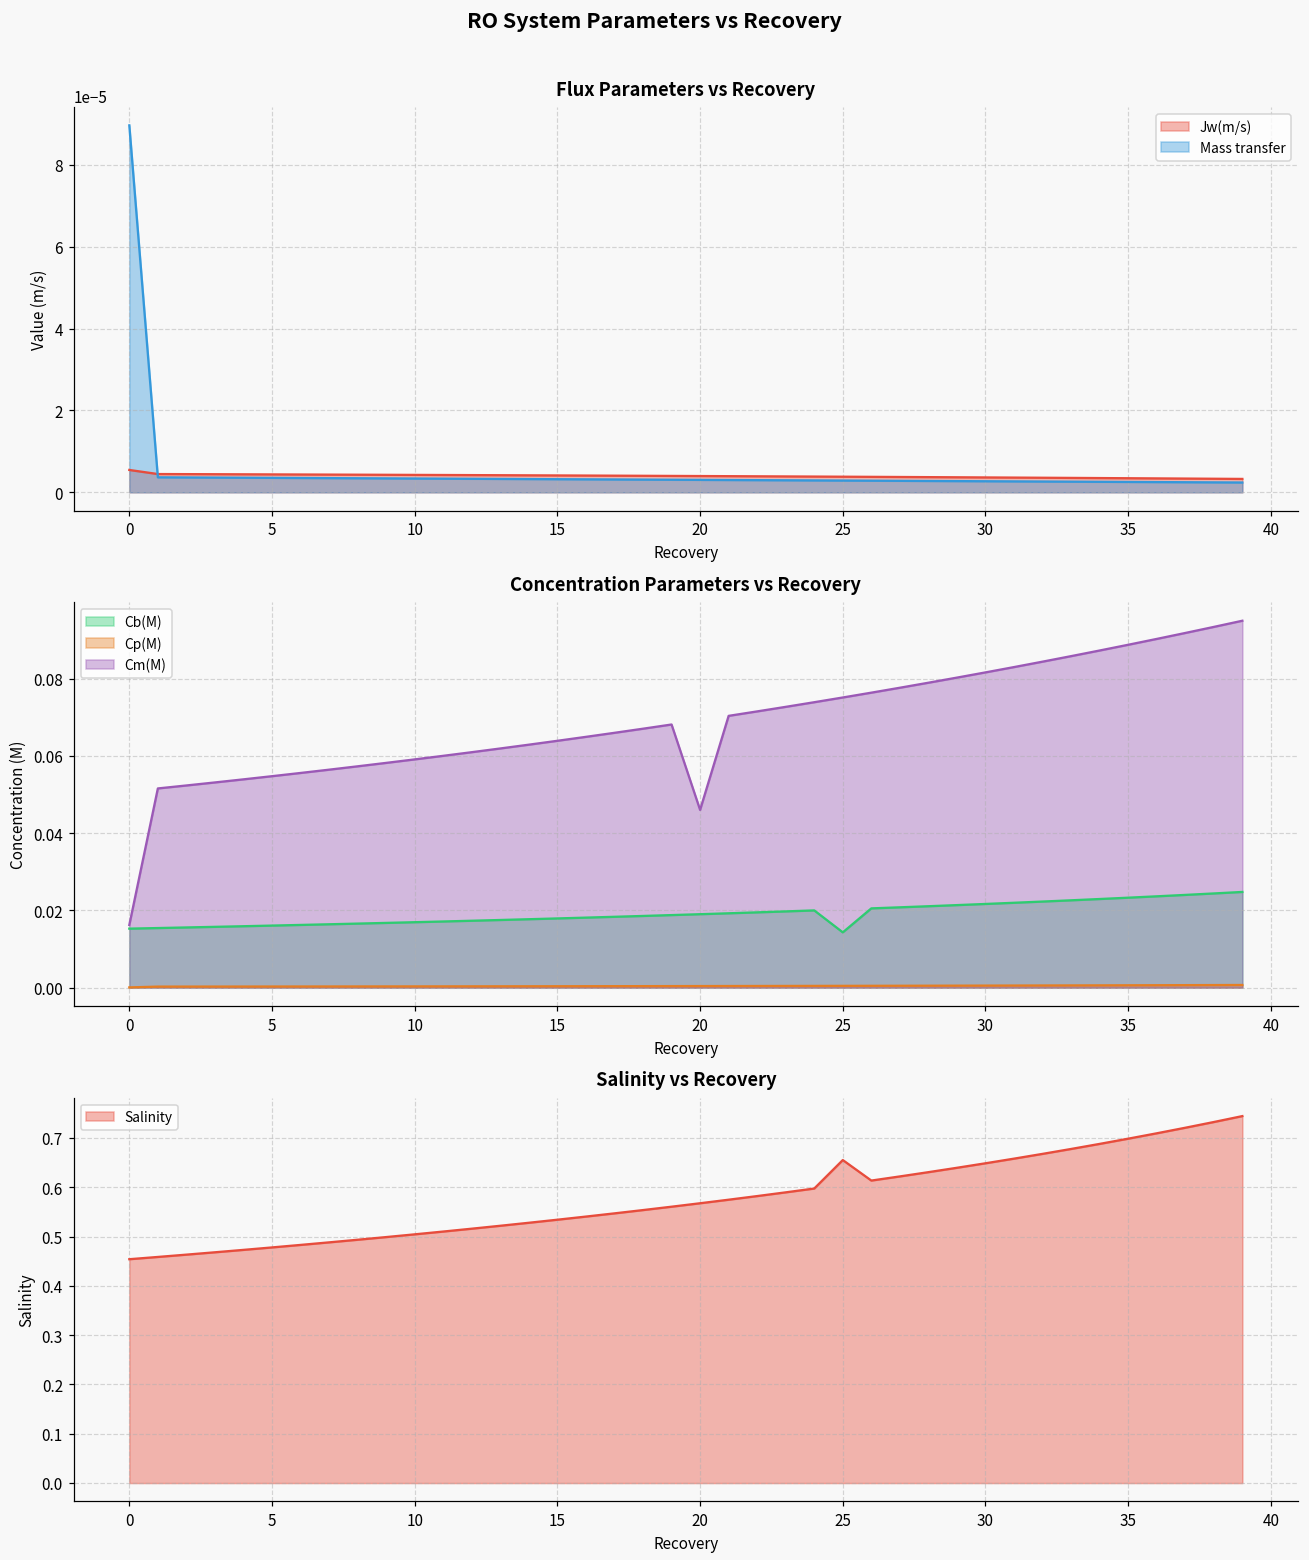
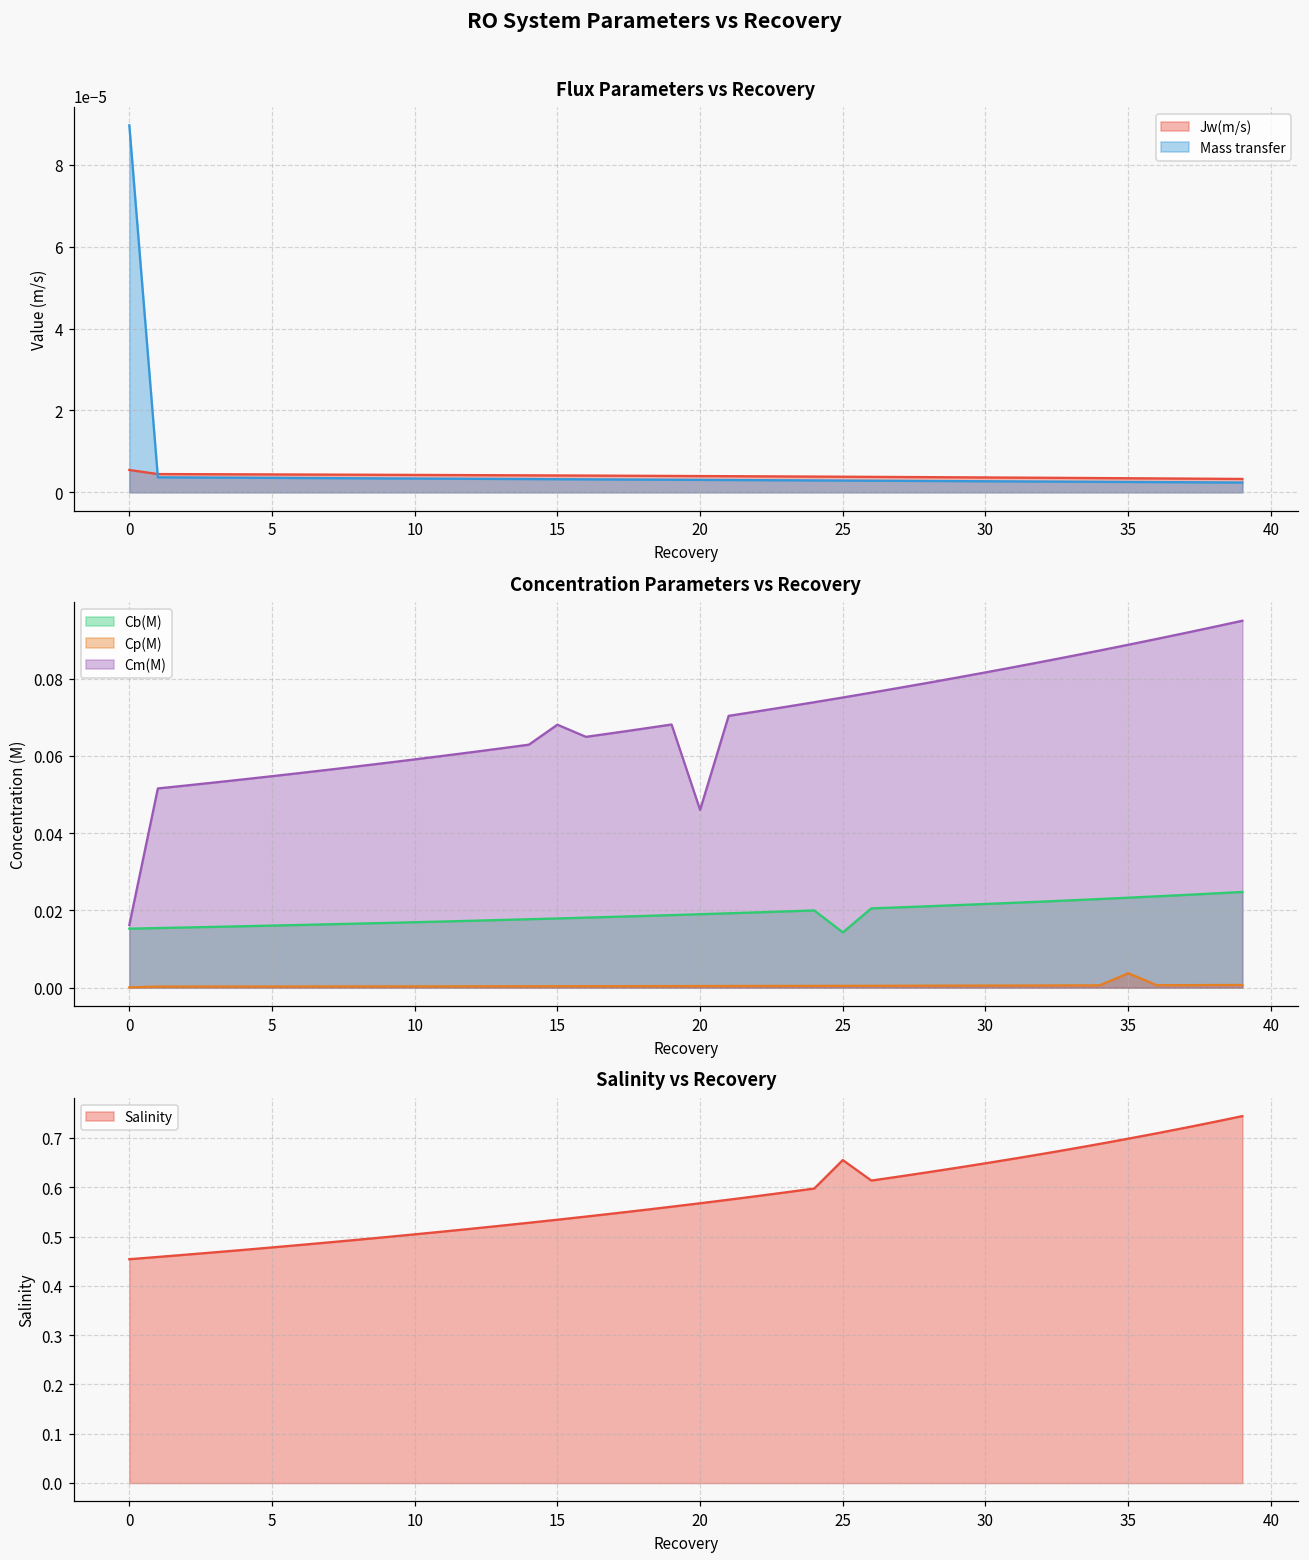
  {
    "Flux Parameters vs Recovery": {
      "Jw(m/s)": {
        "0": 0.000005,
        "5": 0.000004,
        "10": 0.000004,
        "15": 0.000004,
        "20": 0.000004,
        "25": 0.000004,
        "30": 0.000004,
        "35": 0.000003
      },
      "Mass transfer": {
        "0": 0.000090,
        "5": 0.000004,
        "10": 0.000003,
        "15": 0.000003,
        "20": 0.000003,
        "25": 0.000003,
        "30": 0.000003,
        "35": 0.000003
      }
    },
    "Concentration Parameters vs Recovery": {
      "Cb(M)": {
        "0": 0.015,
        "5": 0.016,
        "10": 0.017,
        "15": 0.018,
        "20": 0.019,
        "25": 0.014,
        "30": 0.022,
        "35": 0.023
      },
      "Cp(M)": {
        "0": 0.000,
        "5": 0.000,
        "10": 0.000,
        "15": 0.000,
        "20": 0.000,
        "25": 0.000,
        "30": 0.001,
-       "35": 0.001
+       "35": 0.004
      },
      "Cm(M)": {
        "0": 0.016,
        "5": 0.055,
        "10": 0.059,
-       "15": 0.064,
+       "15": 0.068,
        "20": 0.046,
        "25": 0.075,
        "30": 0.082,
        "35": 0.089
      }
    },
    "Salinity vs Recovery": {
      "0": 0.45,
      "5": 0.48,
      "10": 0.50,
      "15": 0.53,
      "20": 0.57,
      "25": 0.66,
      "30": 0.65,
      "35": 0.70
    }
  }
